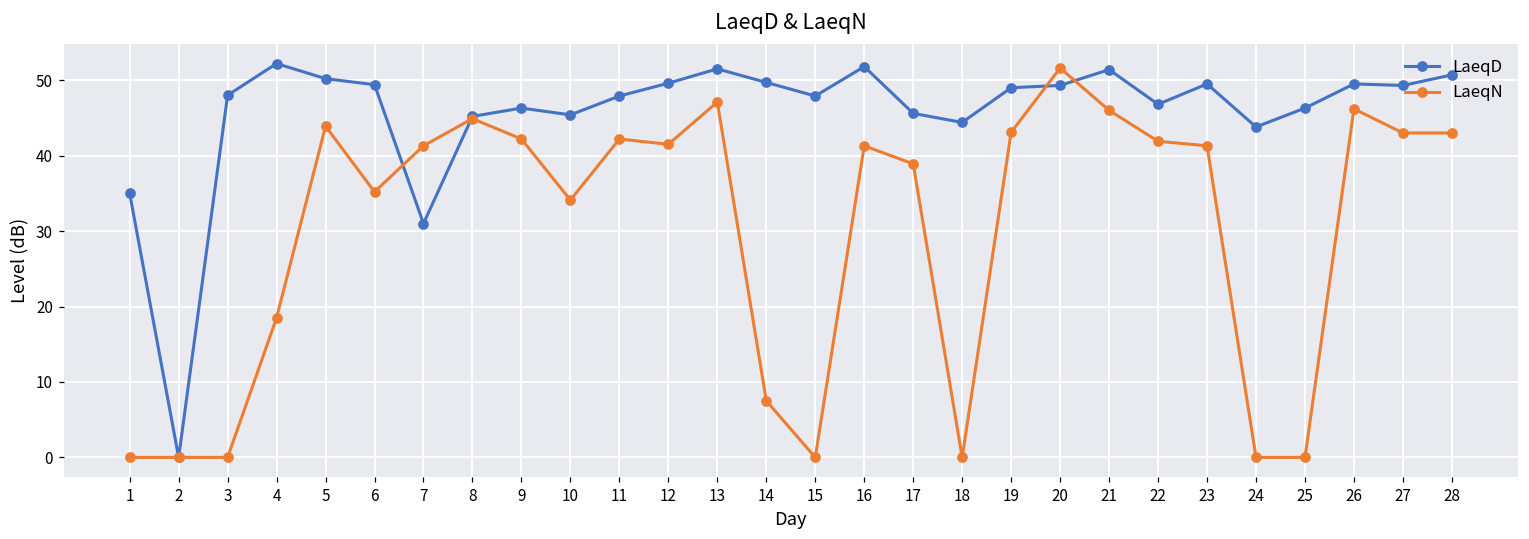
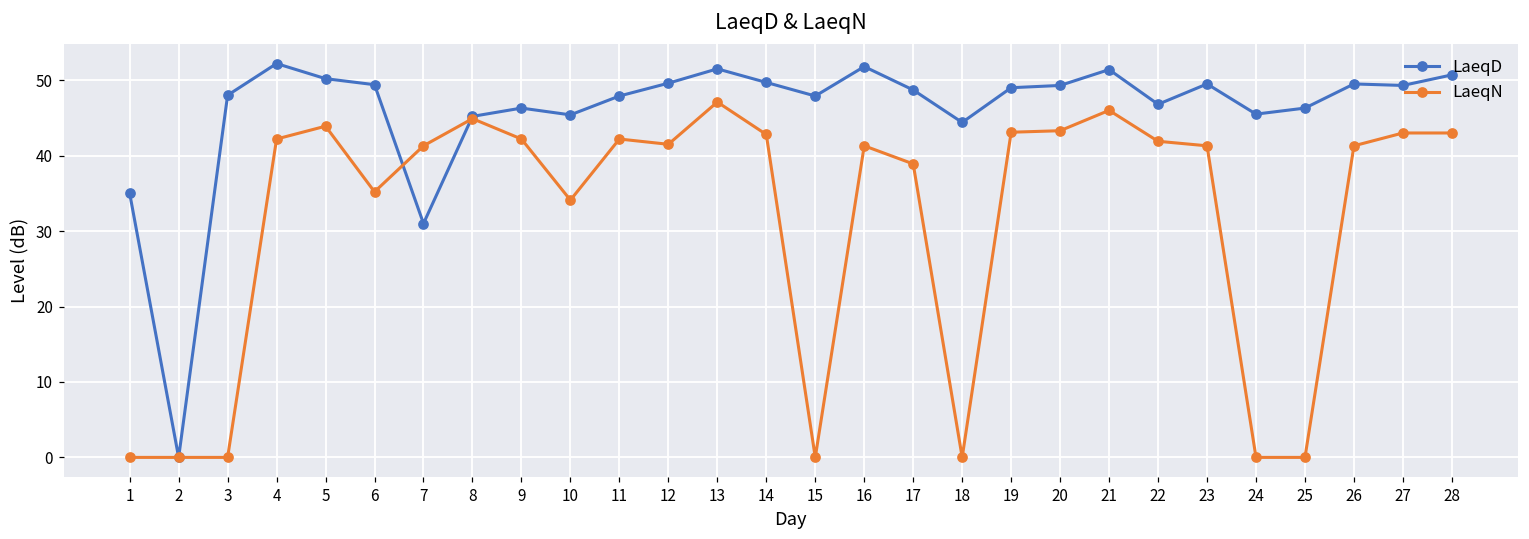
  {
    "LaeqD": {
      "1": 35,
      "3": 48,
      "4": 52,
      "5": 50,
      "6": 49,
      "7": 31,
      "9": 46,
      "10": 45,
      "11": 48,
      "12": 50,
      "13": 52,
      "14": 50,
      "15": 48,
      "16": 52,
-     "17": 46,
+     "17": 49,
      "18": 44,
      "19": 49,
      "20": 49,
      "21": 51,
      "22": 47,
      "23": 50,
-     "24": 44,
+     "24": 46,
      "25": 46,
      "26": 50,
      "27": 49,
      "28": 51
    },
    "LaeqN": {
      "1": 0,
      "3": 0,
-     "4": 19,
+     "4": 42,
      "5": 44,
      "6": 35,
      "7": 41,
      "9": 42,
      "10": 34,
      "11": 42,
      "12": 42,
      "13": 47,
-     "14": 8,
+     "14": 43,
      "15": 0,
      "16": 41,
      "17": 39,
      "18": 0,
      "19": 43,
-     "20": 52,
+     "20": 43,
      "21": 46,
      "22": 42,
      "23": 41,
      "24": 0,
      "25": 0,
-     "26": 46,
+     "26": 41,
      "27": 43,
      "28": 43
    }
  }
